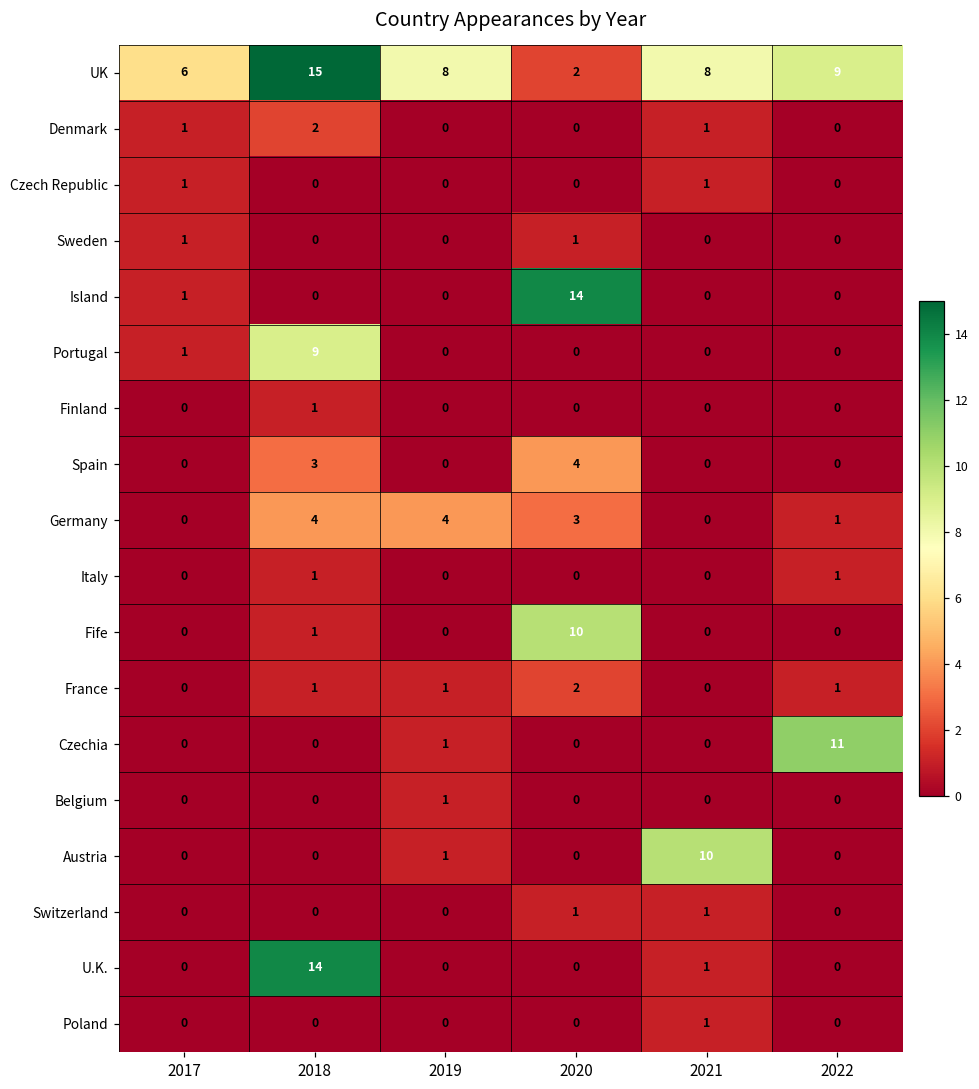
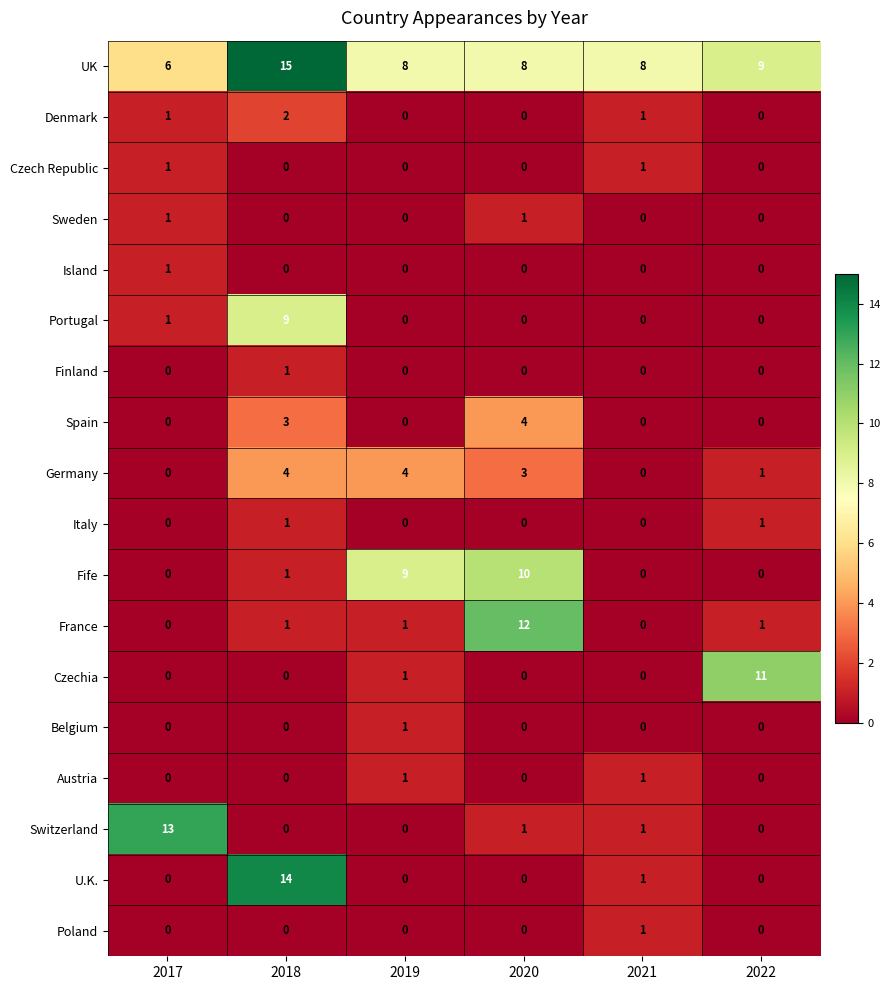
  {
    "UK": {
      "2017": 6,
      "2018": 15,
      "2019": 8,
-     "2020": 2,
+     "2020": 8,
      "2021": 8,
      "2022": 9
    },
    "Denmark": {
      "2017": 1,
      "2018": 2,
      "2019": 0,
      "2020": 0,
      "2021": 1,
      "2022": 0
    },
    "Czech Republic": {
      "2017": 1,
      "2018": 0,
      "2019": 0,
      "2020": 0,
      "2021": 1,
      "2022": 0
    },
    "Sweden": {
      "2017": 1,
      "2018": 0,
      "2019": 0,
      "2020": 1,
      "2021": 0,
      "2022": 0
    },
    "Island": {
      "2017": 1,
      "2018": 0,
      "2019": 0,
-     "2020": 14,
+     "2020": 0,
      "2021": 0,
      "2022": 0
    },
    "Portugal": {
      "2017": 1,
      "2018": 9,
      "2019": 0,
      "2020": 0,
      "2021": 0,
      "2022": 0
    },
    "Finland": {
      "2017": 0,
      "2018": 1,
      "2019": 0,
      "2020": 0,
      "2021": 0,
      "2022": 0
    },
    "Spain": {
      "2017": 0,
      "2018": 3,
      "2019": 0,
      "2020": 4,
      "2021": 0,
      "2022": 0
    },
    "Germany": {
      "2017": 0,
      "2018": 4,
      "2019": 4,
      "2020": 3,
      "2021": 0,
      "2022": 1
    },
    "Italy": {
      "2017": 0,
      "2018": 1,
      "2019": 0,
      "2020": 0,
      "2021": 0,
      "2022": 1
    },
    "Fife": {
      "2017": 0,
      "2018": 1,
-     "2019": 0,
+     "2019": 9,
      "2020": 10,
      "2021": 0,
      "2022": 0
    },
    "France": {
      "2017": 0,
      "2018": 1,
      "2019": 1,
-     "2020": 2,
+     "2020": 12,
      "2021": 0,
      "2022": 1
    },
    "Czechia": {
      "2017": 0,
      "2018": 0,
      "2019": 1,
      "2020": 0,
      "2021": 0,
      "2022": 11
    },
    "Belgium": {
      "2017": 0,
      "2018": 0,
      "2019": 1,
      "2020": 0,
      "2021": 0,
      "2022": 0
    },
    "Austria": {
      "2017": 0,
      "2018": 0,
      "2019": 1,
      "2020": 0,
-     "2021": 10,
+     "2021": 1,
      "2022": 0
    },
    "Switzerland": {
-     "2017": 0,
+     "2017": 13,
      "2018": 0,
      "2019": 0,
      "2020": 1,
      "2021": 1,
      "2022": 0
    },
    "U.K.": {
      "2017": 0,
      "2018": 14,
      "2019": 0,
      "2020": 0,
      "2021": 1,
      "2022": 0
    },
    "Poland": {
      "2017": 0,
      "2018": 0,
      "2019": 0,
      "2020": 0,
      "2021": 1,
      "2022": 0
    }
  }
